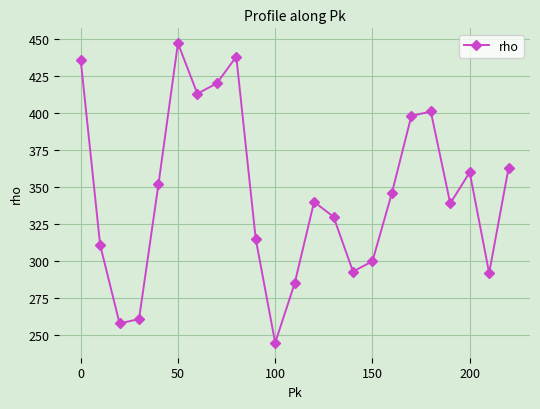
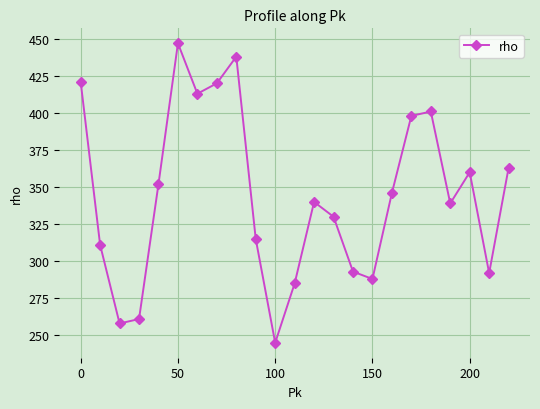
  {
-   "0": 436,
+   "0": 421,
    "50": 447,
    "100": 245,
-   "150": 300,
+   "150": 288,
    "200": 360
  }
